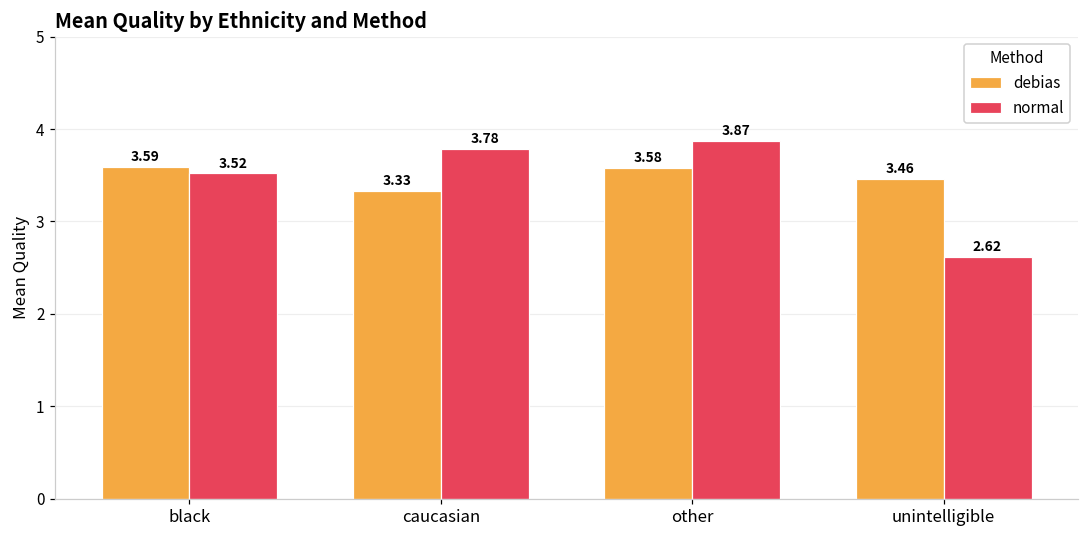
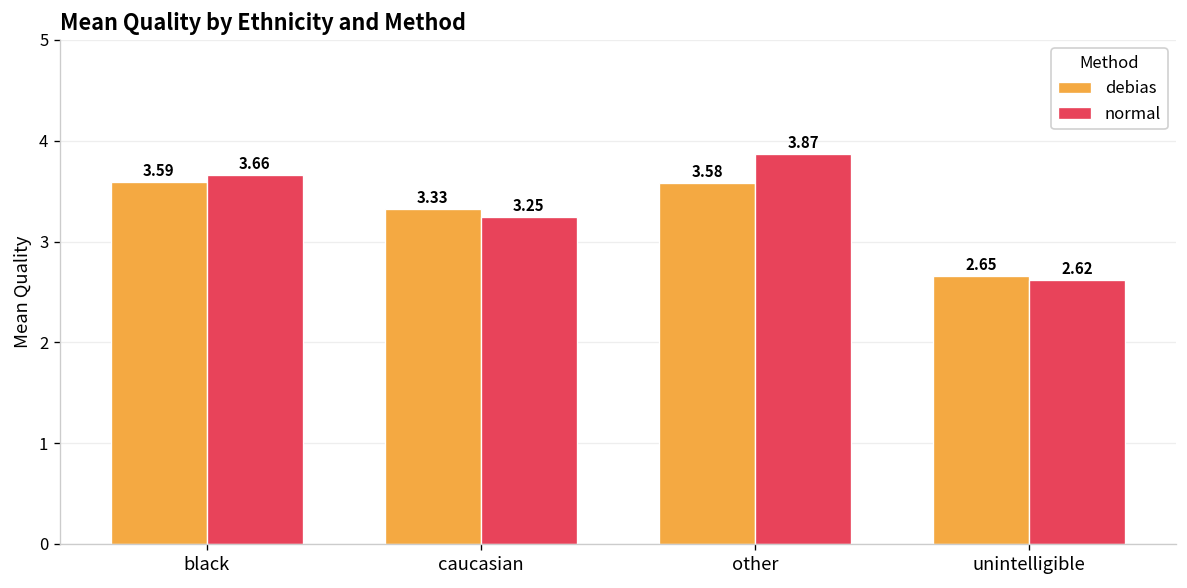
  {
    "debias": {
      "black": 3.59,
      "caucasian": 3.33,
      "other": 3.58,
-     "unintelligible": 3.46
+     "unintelligible": 2.65
    },
    "normal": {
-     "black": 3.52,
-     "caucasian": 3.78,
+     "black": 3.66,
+     "caucasian": 3.25,
      "other": 3.87,
      "unintelligible": 2.62
    }
  }
